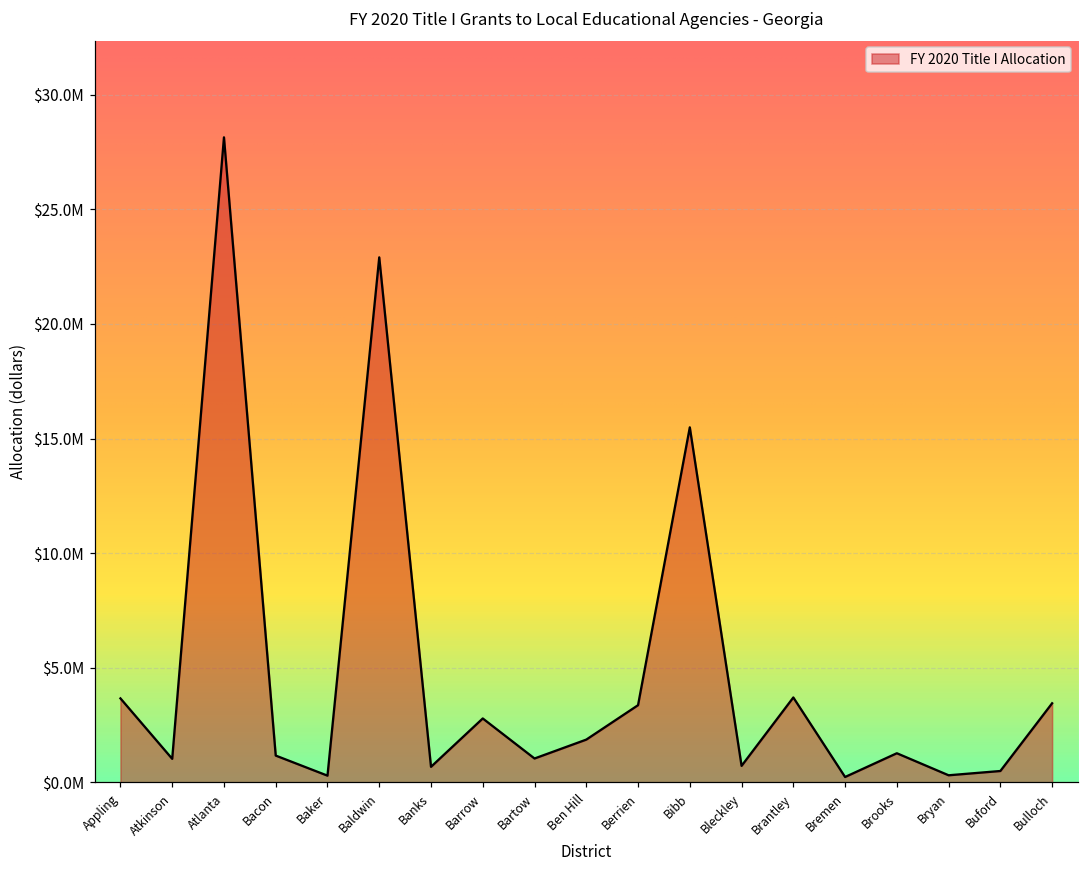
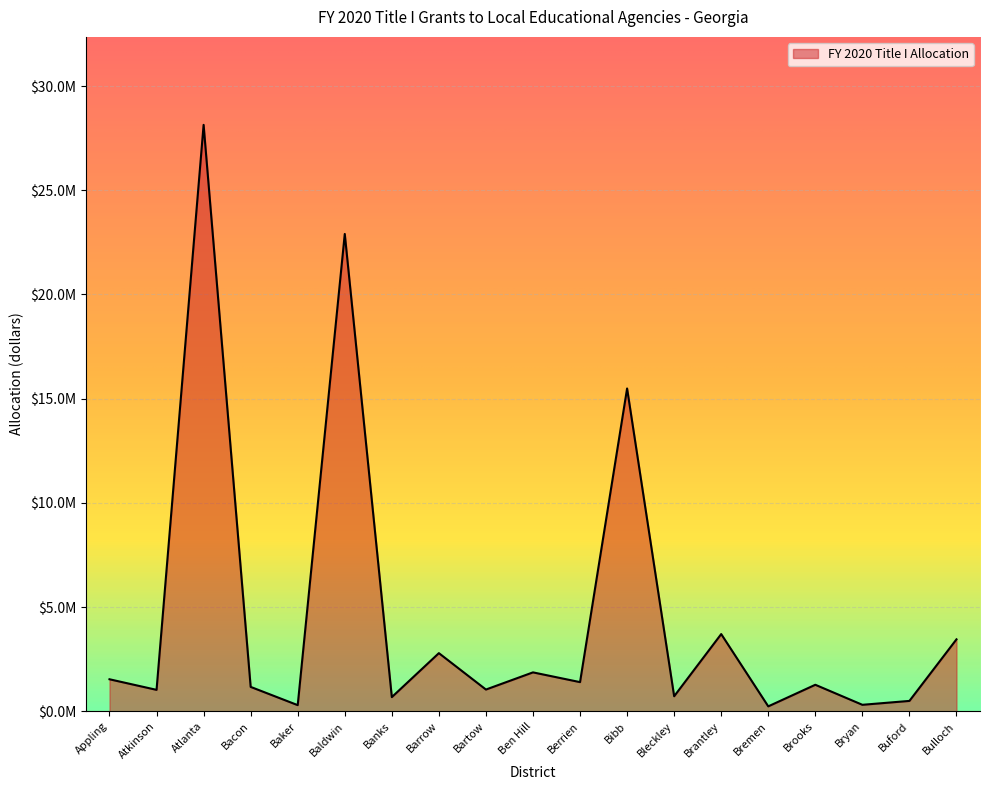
  {
-   "Appling": "$3700000",
+   "Appling": "$1500000",
    "Atkinson": "$1000000",
    "Atlanta": "$28100000",
    "Bacon": "$1200000",
    "Baker": "$300000",
    "Baldwin": "$22900000",
    "Banks": "$700000",
    "Barrow": "$2800000",
    "Bartow": "$1000000",
    "Ben Hill": "$1900000",
-   "Berrien": "$3400000",
+   "Berrien": "$1400000",
    "Bibb": "$15500000",
    "Bleckley": "$700000",
    "Brantley": "$3700000",
    "Bremen": "$200000",
    "Brooks": "$1300000",
    "Bryan": "$300000",
    "Buford": "$500000",
    "Bulloch": "$3500000"
  }
